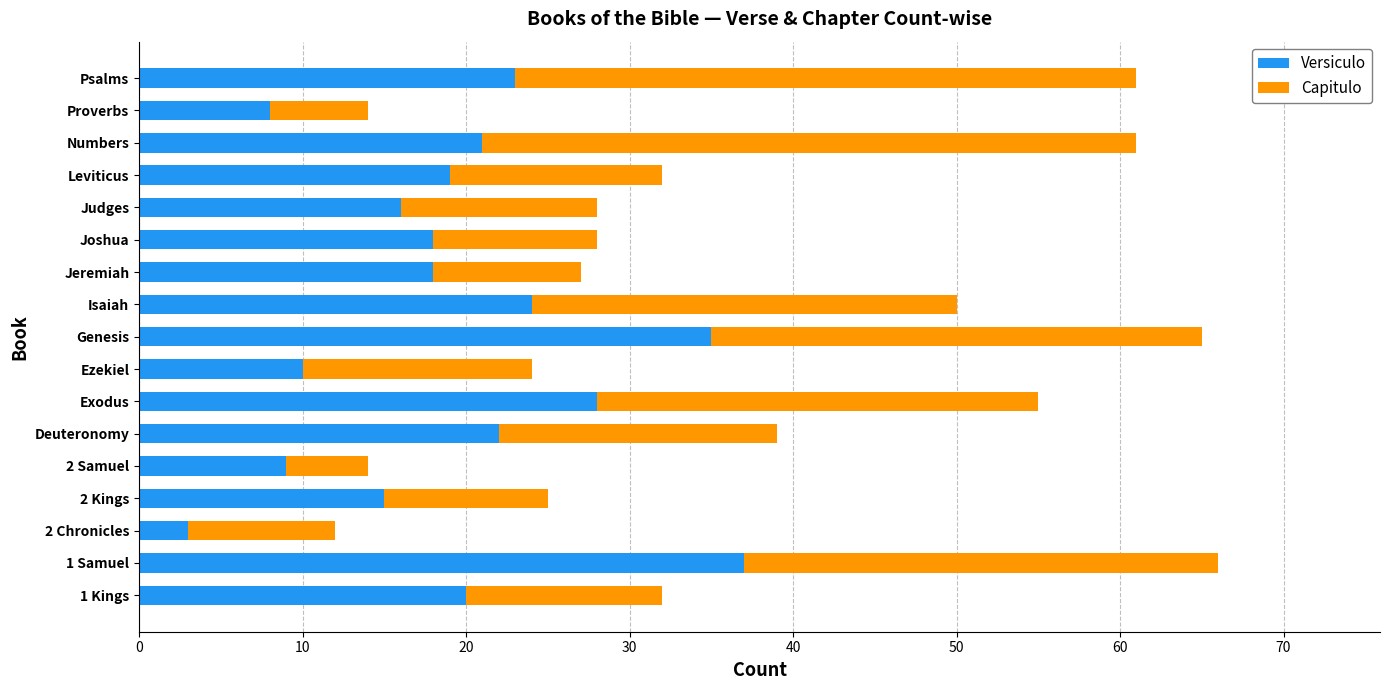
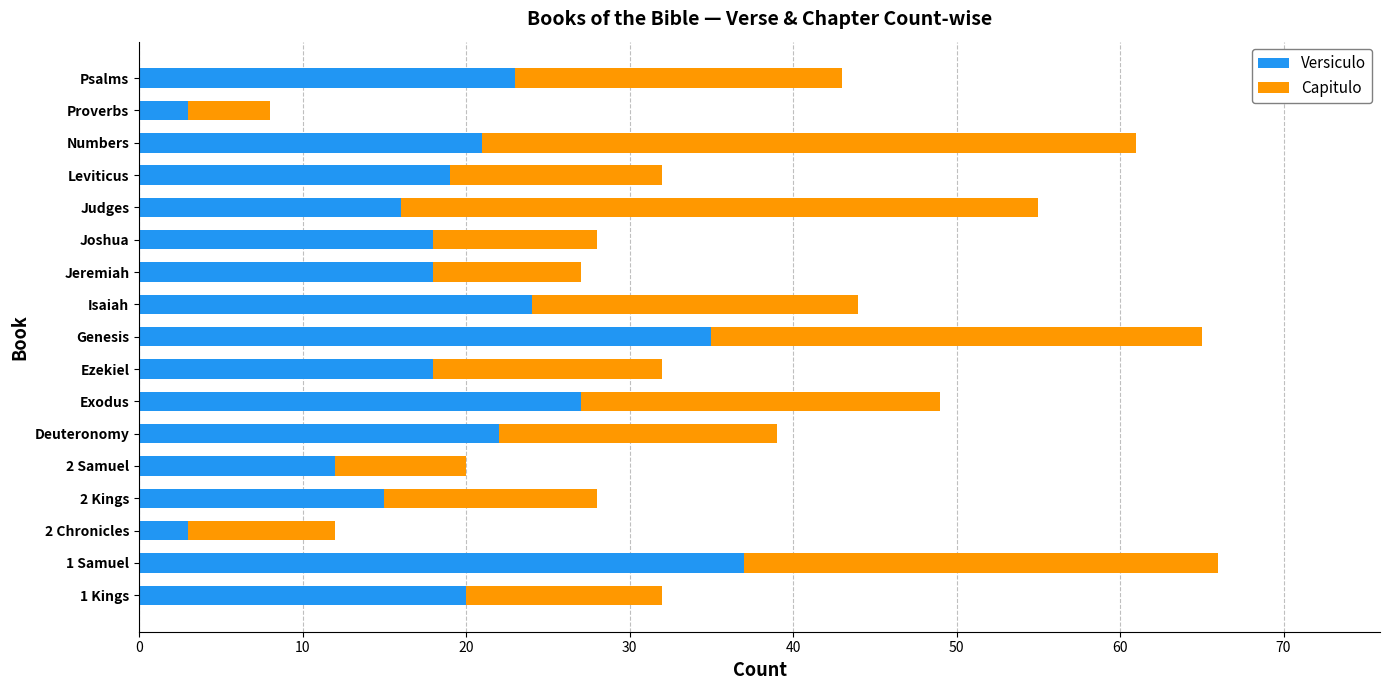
  {
    "Versiculo": {
      "Psalms": 23,
-     "Proverbs": 8,
+     "Proverbs": 3,
      "Numbers": 21,
      "Leviticus": 19,
      "Judges": 16,
      "Joshua": 18,
      "Jeremiah": 18,
      "Isaiah": 24,
      "Genesis": 35,
-     "Ezekiel": 10,
-     "Exodus": 28,
+     "Ezekiel": 18,
+     "Exodus": 27,
      "Deuteronomy": 22,
-     "2 Samuel": 9,
+     "2 Samuel": 12,
      "2 Kings": 15,
      "2 Chronicles": 3,
      "1 Samuel": 37,
      "1 Kings": 20
    },
    "Capitulo": {
-     "Psalms": 38,
-     "Proverbs": 6,
+     "Psalms": 20,
+     "Proverbs": 5,
      "Numbers": 40,
      "Leviticus": 13,
-     "Judges": 12,
+     "Judges": 39,
      "Joshua": 10,
      "Jeremiah": 9,
-     "Isaiah": 26,
+     "Isaiah": 20,
      "Genesis": 30,
      "Ezekiel": 14,
-     "Exodus": 27,
+     "Exodus": 22,
      "Deuteronomy": 17,
-     "2 Samuel": 5,
-     "2 Kings": 10,
+     "2 Samuel": 8,
+     "2 Kings": 13,
      "2 Chronicles": 9,
      "1 Samuel": 29,
      "1 Kings": 12
    }
  }
